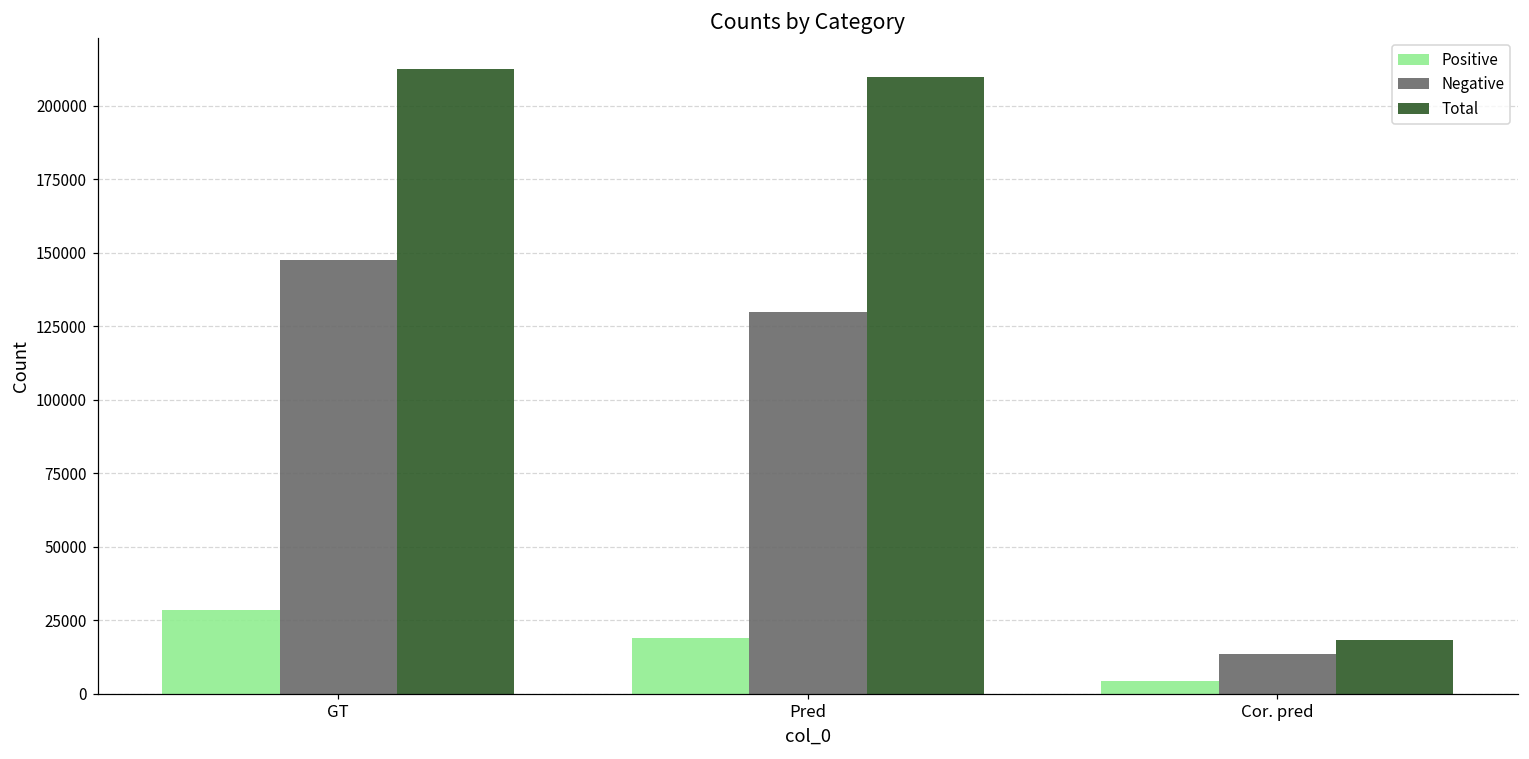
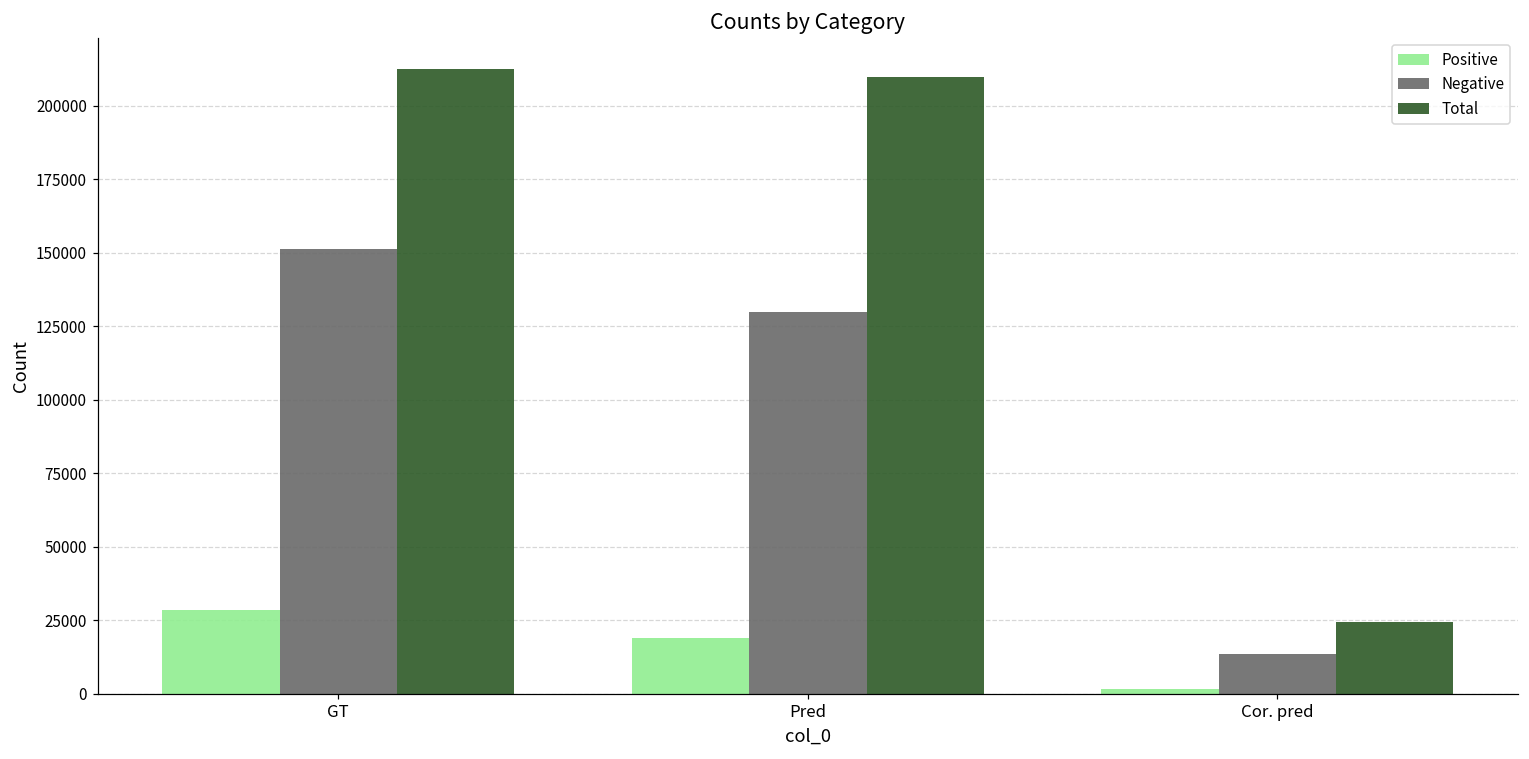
  {
    "Positive": {
      "GT": 28000,
      "Pred": 19000,
-     "Cor. pred": 4000
+     "Cor. pred": 2000
    },
    "Negative": {
-     "GT": 147000,
+     "GT": 151000,
      "Pred": 130000,
      "Cor. pred": 14000
    },
    "Total": {
      "GT": 212000,
      "Pred": 210000,
-     "Cor. pred": 18000
+     "Cor. pred": 24000
    }
  }
